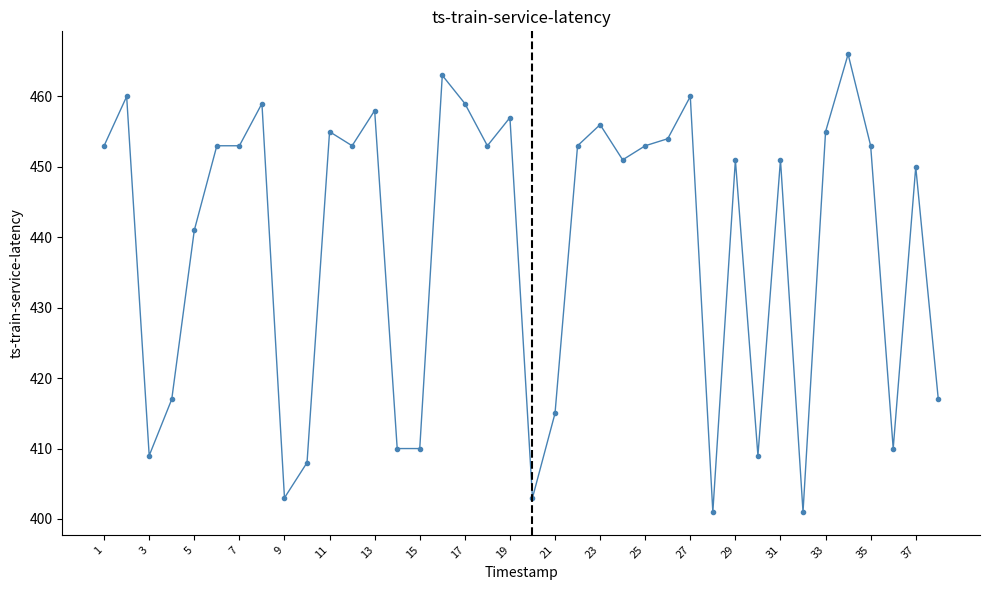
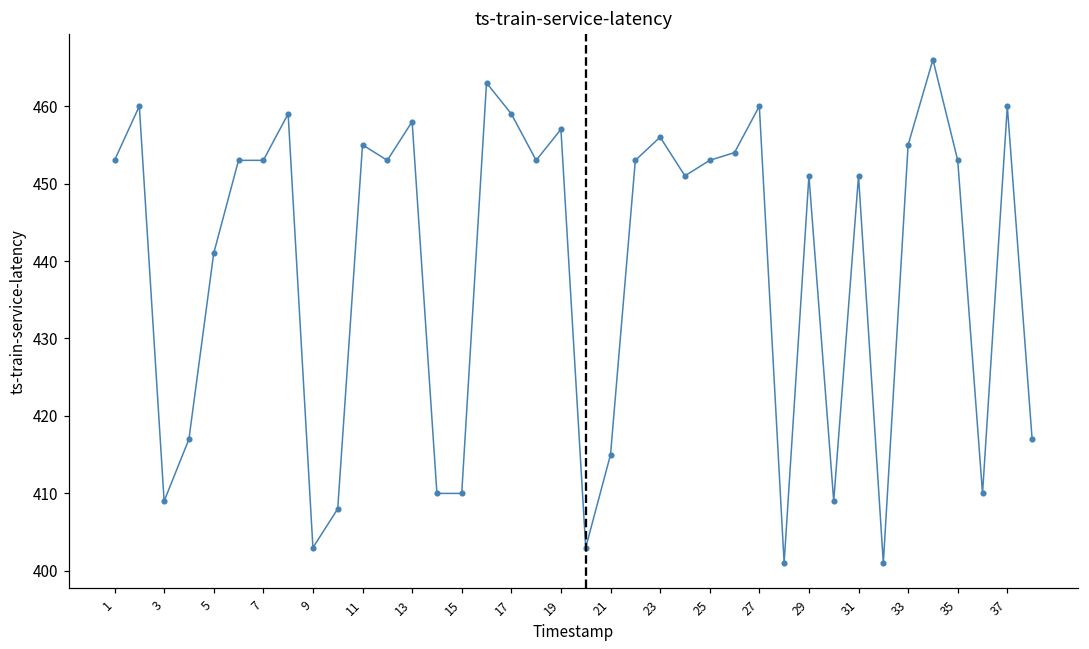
  {
    "1": 453,
    "3": 409,
    "5": 441,
    "7": 453,
    "9": 403,
    "11": 455,
    "13": 458,
    "15": 410,
    "17": 459,
    "19": 457,
    "21": 415,
    "23": 456,
    "25": 453,
    "27": 460,
    "29": 451,
    "31": 451,
    "33": 455,
    "35": 453,
-   "37": 450
+   "37": 460
  }
